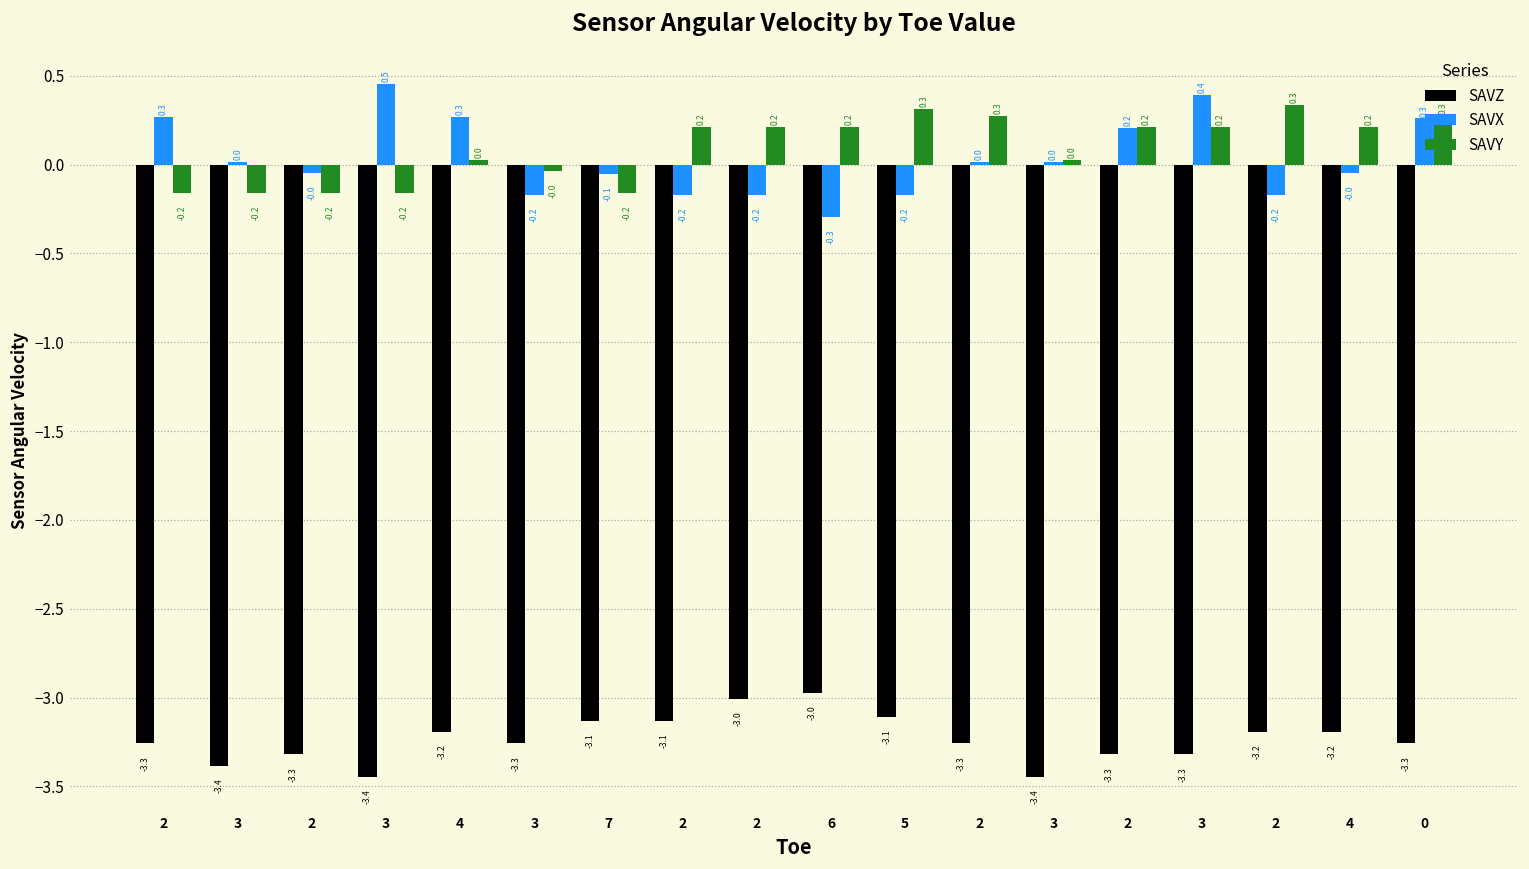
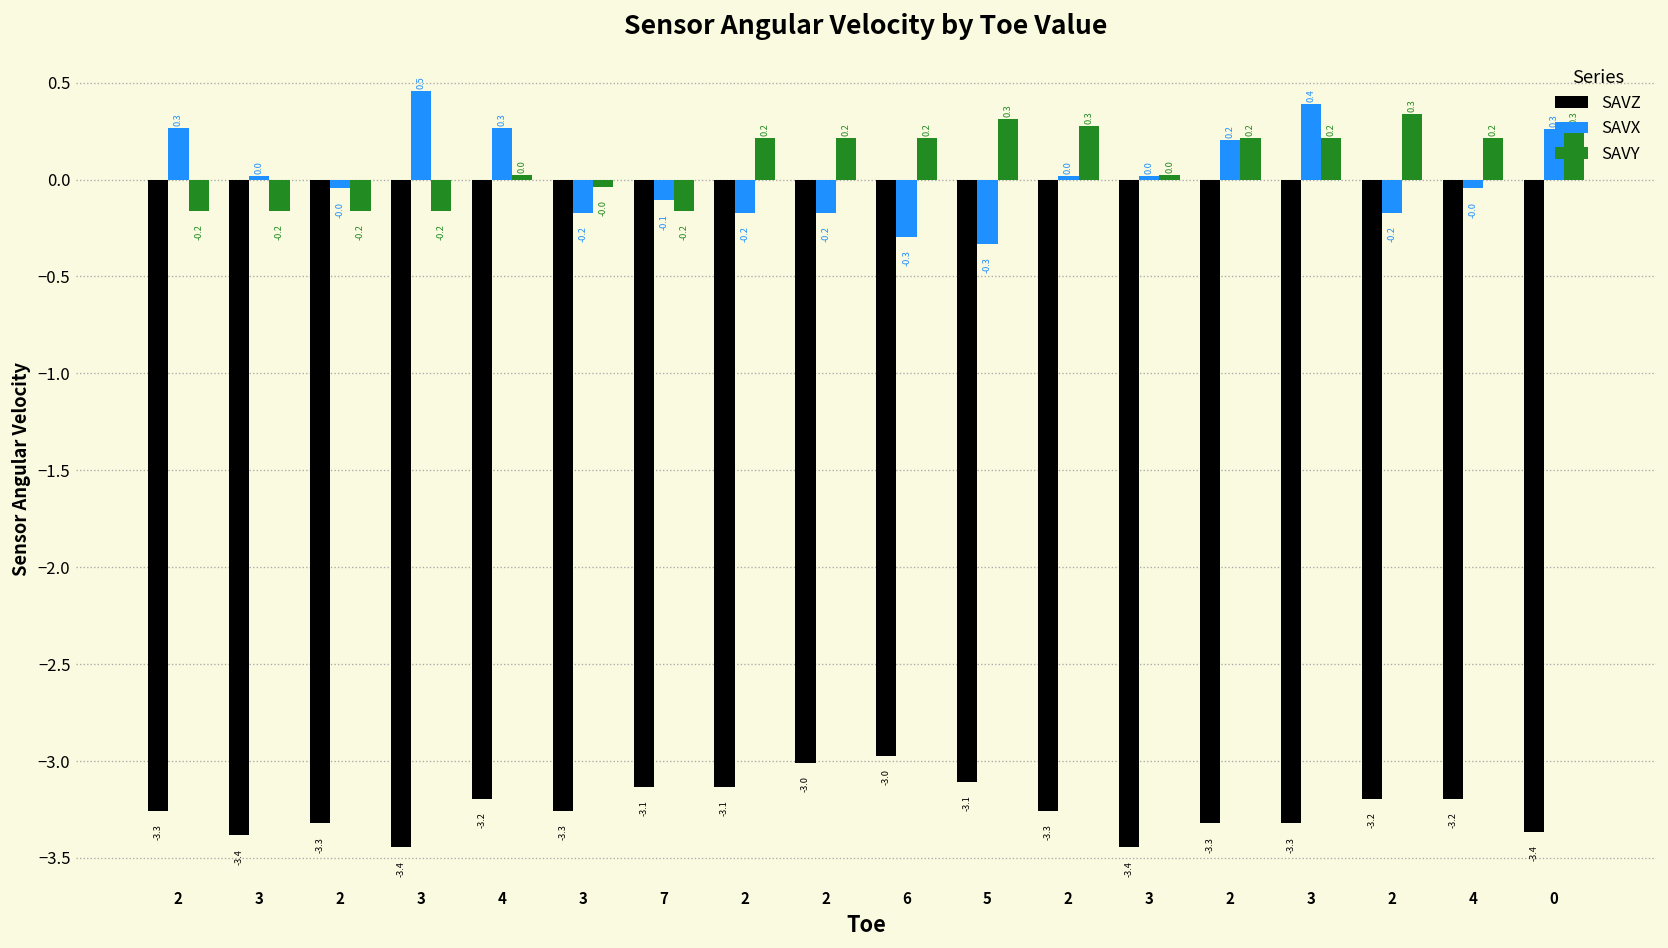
  {
    "SAVZ": {
      "7": -3.1,
      "6": -3.0,
      "5": -3.1,
-     "0": -3.3
+     "0": -3.4
    },
    "SAVX": {
-     "7": -0.05,
+     "7": -0.11,
      "6": -0.3,
-     "5": -0.2,
+     "5": -0.3,
      "0": 0.3
    },
    "SAVY": {
      "7": -0.2,
      "6": 0.2,
      "5": 0.3,
      "0": 0.3
    }
  }
